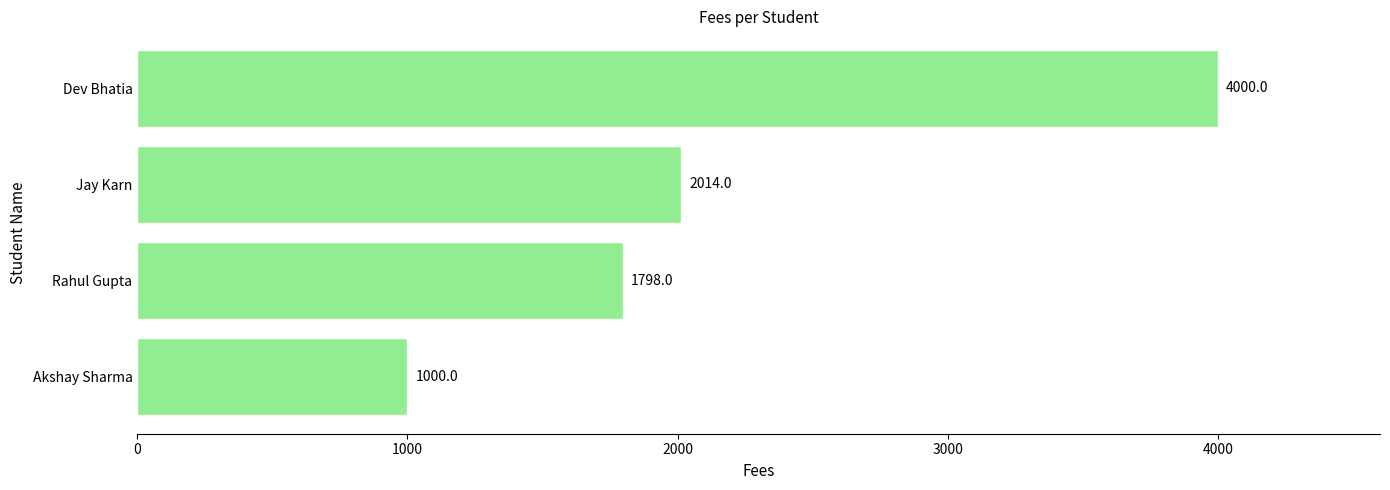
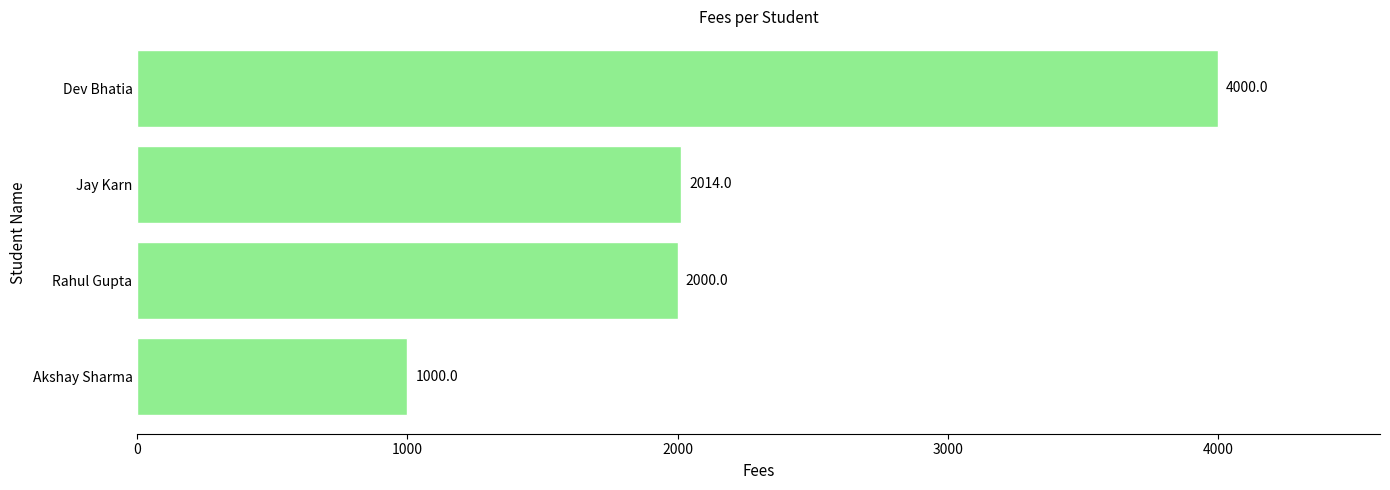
  {
    "Dev Bhatia": 4000.0,
    "Jay Karn": 2014.0,
-   "Rahul Gupta": 1798.0,
+   "Rahul Gupta": 2000.0,
    "Akshay Sharma": 1000.0
  }
